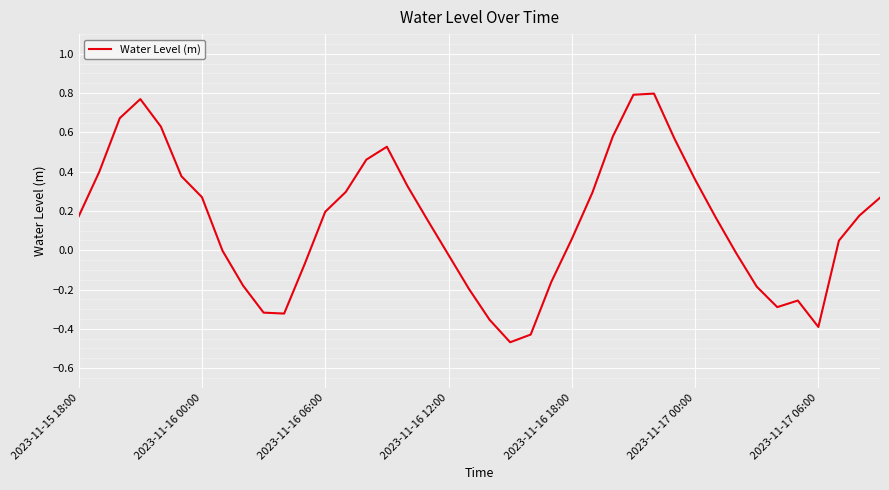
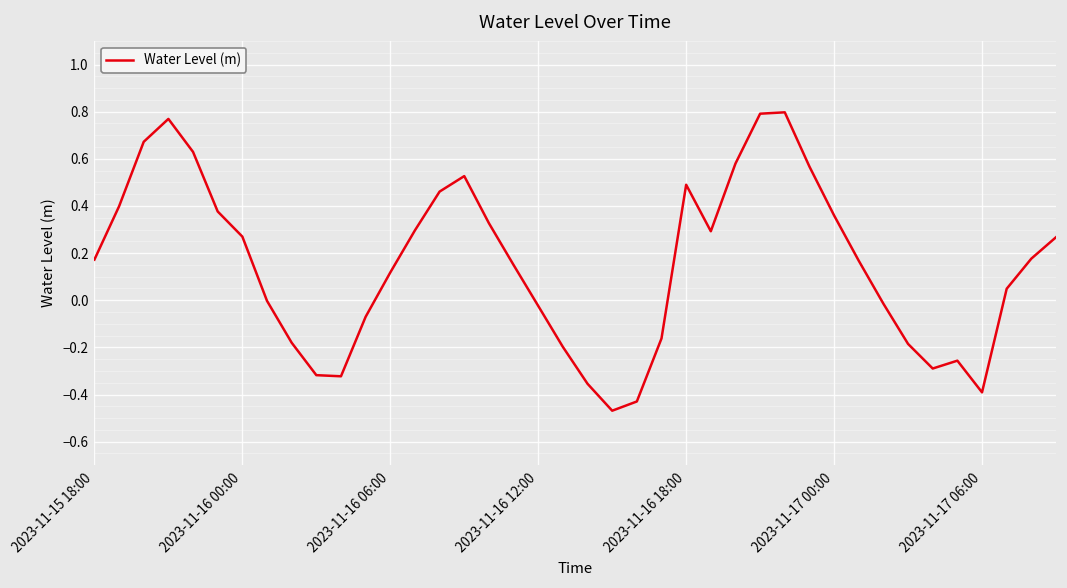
  {
    "2023-11-15 18:00": 0.17,
    "2023-11-16 00:00": 0.27,
-   "2023-11-16 06:00": 0.20,
+   "2023-11-16 06:00": 0.12,
    "2023-11-16 12:00": -0.02,
-   "2023-11-16 18:00": 0.06,
+   "2023-11-16 18:00": 0.49,
    "2023-11-17 00:00": 0.36,
    "2023-11-17 06:00": -0.39
  }
